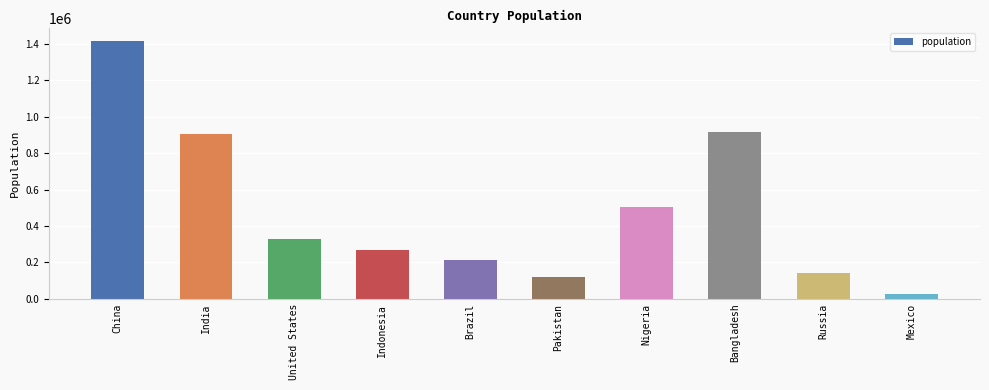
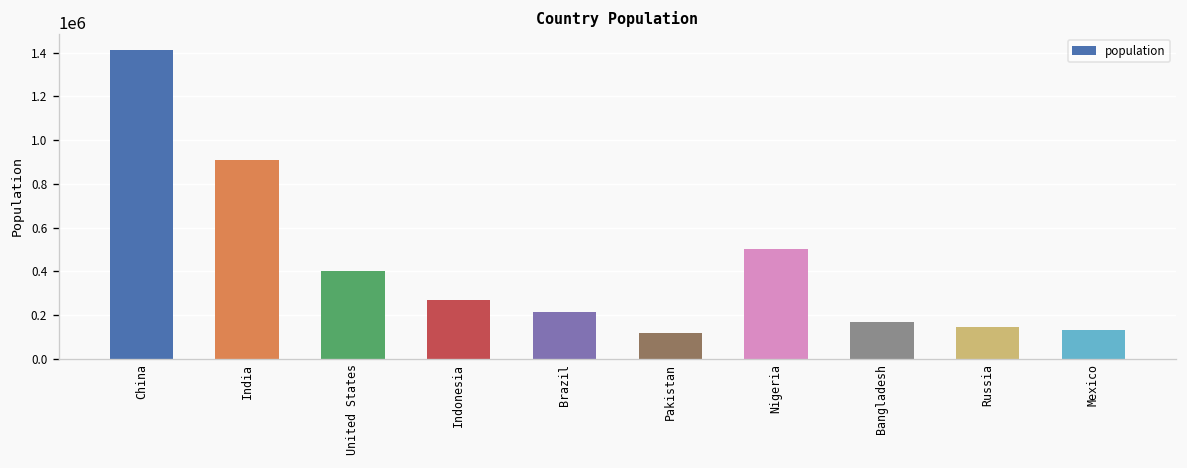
  {
    "China": 1420000,
    "India": 910000,
-   "United States": 330000,
+   "United States": 400000,
    "Indonesia": 270000,
    "Brazil": 210000,
    "Pakistan": 120000,
    "Nigeria": 500000,
-   "Bangladesh": 920000,
+   "Bangladesh": 170000,
    "Russia": 140000,
-   "Mexico": 30000
+   "Mexico": 130000
  }
